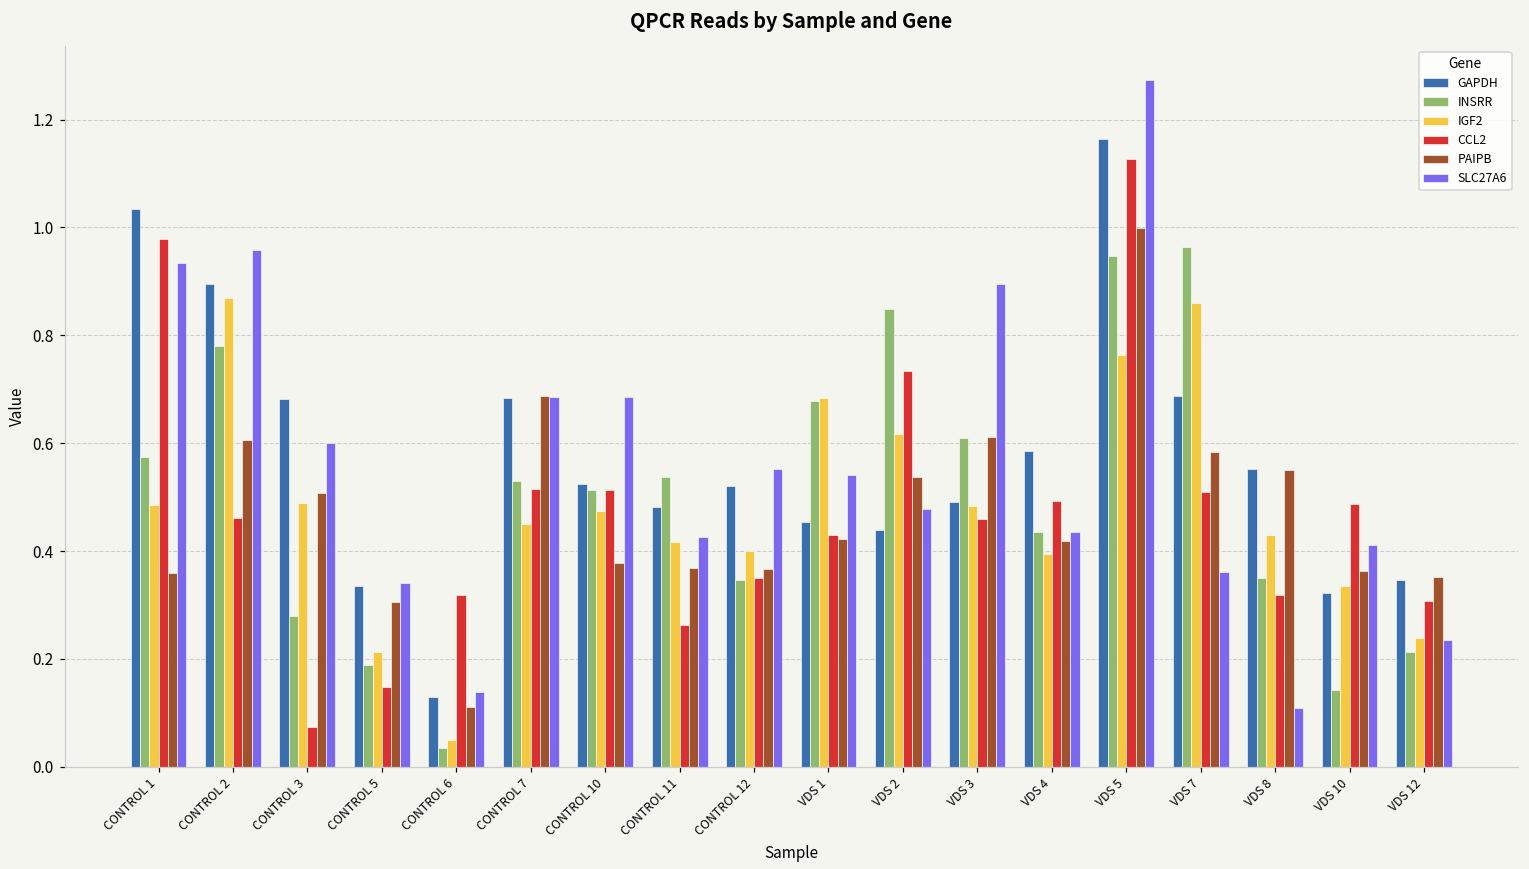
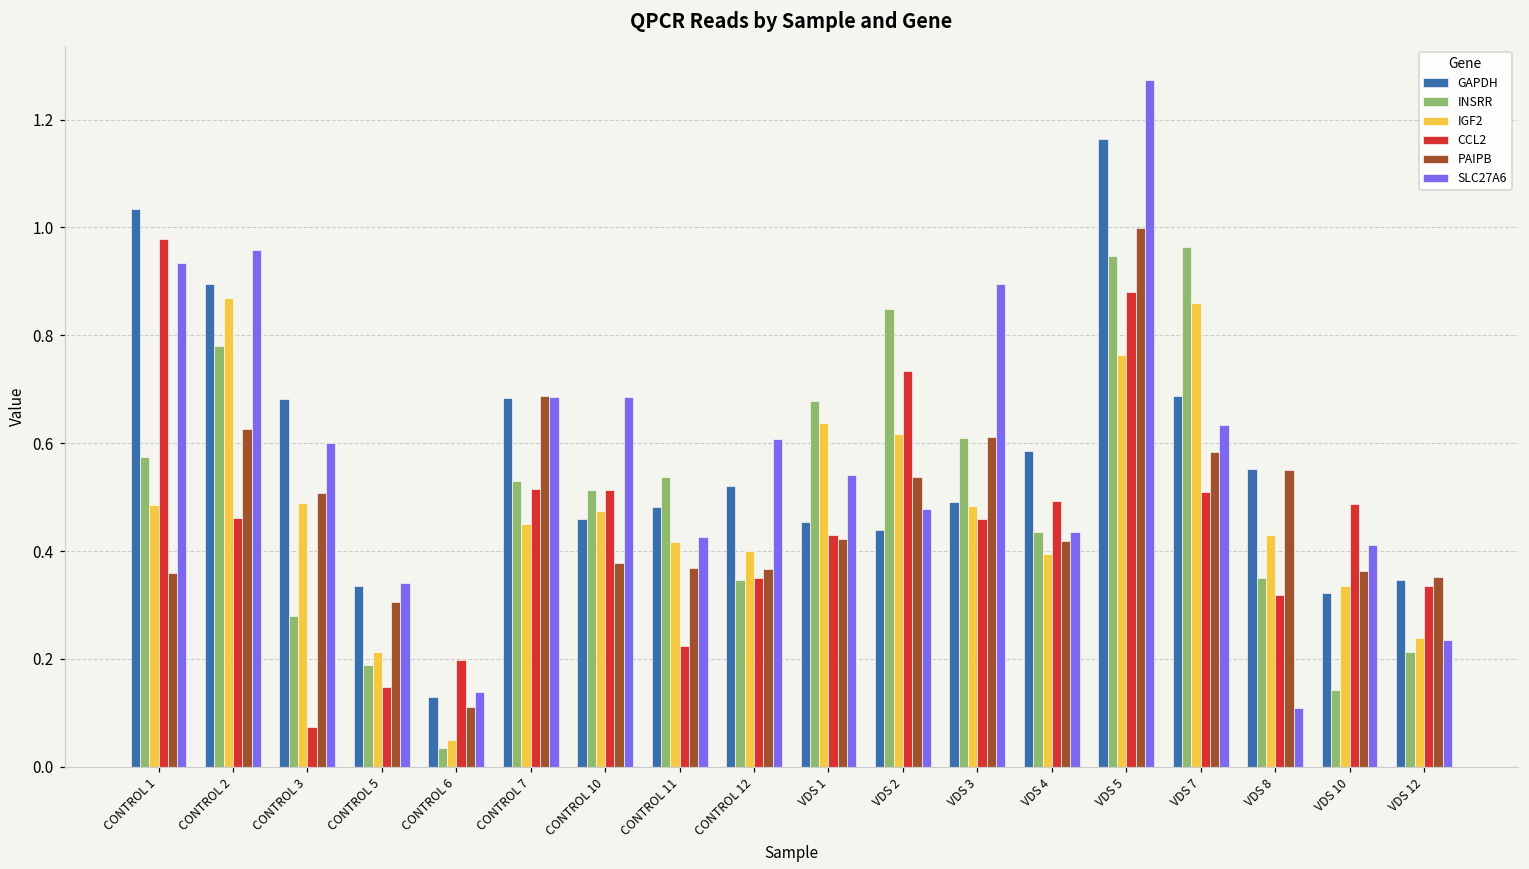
  {
    "GAPDH": {
      "CONTROL 1": 1.03,
      "CONTROL 2": 0.90,
      "CONTROL 3": 0.68,
      "CONTROL 5": 0.34,
      "CONTROL 6": 0.13,
      "CONTROL 7": 0.68,
-     "CONTROL 10": 0.52,
+     "CONTROL 10": 0.46,
      "CONTROL 11": 0.48,
      "CONTROL 12": 0.52,
      "VDS 1": 0.45,
      "VDS 2": 0.44,
      "VDS 3": 0.49,
      "VDS 4": 0.58,
      "VDS 5": 1.16,
      "VDS 7": 0.69,
      "VDS 8": 0.55,
      "VDS 10": 0.32,
      "VDS 12": 0.35
    },
    "INSRR": {
      "CONTROL 1": 0.57,
      "CONTROL 2": 0.78,
      "CONTROL 3": 0.28,
      "CONTROL 5": 0.19,
      "CONTROL 6": 0.04,
      "CONTROL 7": 0.53,
      "CONTROL 10": 0.51,
      "CONTROL 11": 0.54,
      "CONTROL 12": 0.35,
      "VDS 1": 0.68,
      "VDS 2": 0.85,
      "VDS 3": 0.61,
      "VDS 4": 0.44,
      "VDS 5": 0.95,
      "VDS 7": 0.96,
      "VDS 8": 0.35,
      "VDS 10": 0.14,
      "VDS 12": 0.21
    },
    "IGF2": {
      "CONTROL 1": 0.49,
      "CONTROL 2": 0.87,
      "CONTROL 3": 0.49,
      "CONTROL 5": 0.21,
      "CONTROL 6": 0.05,
      "CONTROL 7": 0.45,
      "CONTROL 10": 0.47,
      "CONTROL 11": 0.42,
      "CONTROL 12": 0.40,
-     "VDS 1": 0.68,
+     "VDS 1": 0.64,
      "VDS 2": 0.62,
      "VDS 3": 0.48,
      "VDS 4": 0.39,
      "VDS 5": 0.76,
      "VDS 7": 0.86,
      "VDS 8": 0.43,
      "VDS 10": 0.34,
      "VDS 12": 0.24
    },
    "CCL2": {
      "CONTROL 1": 0.98,
      "CONTROL 2": 0.46,
      "CONTROL 3": 0.07,
      "CONTROL 5": 0.15,
-     "CONTROL 6": 0.32,
+     "CONTROL 6": 0.20,
      "CONTROL 7": 0.52,
      "CONTROL 10": 0.51,
-     "CONTROL 11": 0.26,
+     "CONTROL 11": 0.22,
      "CONTROL 12": 0.35,
      "VDS 1": 0.43,
      "VDS 2": 0.73,
      "VDS 3": 0.46,
      "VDS 4": 0.49,
-     "VDS 5": 1.13,
+     "VDS 5": 0.88,
      "VDS 7": 0.51,
      "VDS 8": 0.32,
      "VDS 10": 0.49,
-     "VDS 12": 0.31
+     "VDS 12": 0.33
    },
    "PAIPB": {
      "CONTROL 1": 0.36,
-     "CONTROL 2": 0.60,
+     "CONTROL 2": 0.63,
      "CONTROL 3": 0.51,
      "CONTROL 5": 0.30,
      "CONTROL 6": 0.11,
      "CONTROL 7": 0.69,
      "CONTROL 10": 0.38,
      "CONTROL 11": 0.37,
      "CONTROL 12": 0.37,
      "VDS 1": 0.42,
      "VDS 2": 0.54,
      "VDS 3": 0.61,
      "VDS 4": 0.42,
      "VDS 5": 1.00,
      "VDS 7": 0.58,
      "VDS 8": 0.55,
      "VDS 10": 0.36,
      "VDS 12": 0.35
    },
    "SLC27A6": {
      "CONTROL 1": 0.93,
      "CONTROL 2": 0.96,
      "CONTROL 3": 0.60,
      "CONTROL 5": 0.34,
      "CONTROL 6": 0.14,
      "CONTROL 7": 0.69,
      "CONTROL 10": 0.68,
      "CONTROL 11": 0.43,
-     "CONTROL 12": 0.55,
+     "CONTROL 12": 0.61,
      "VDS 1": 0.54,
      "VDS 2": 0.48,
      "VDS 3": 0.90,
      "VDS 4": 0.43,
      "VDS 5": 1.27,
-     "VDS 7": 0.36,
+     "VDS 7": 0.63,
      "VDS 8": 0.11,
      "VDS 10": 0.41,
      "VDS 12": 0.24
    }
  }
